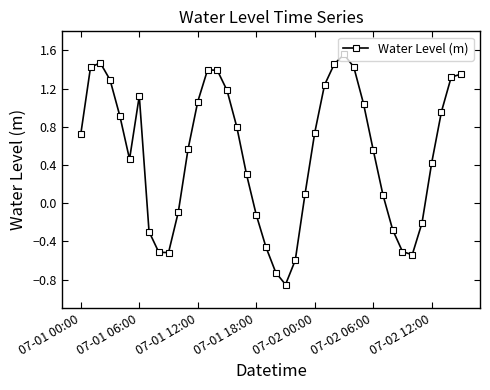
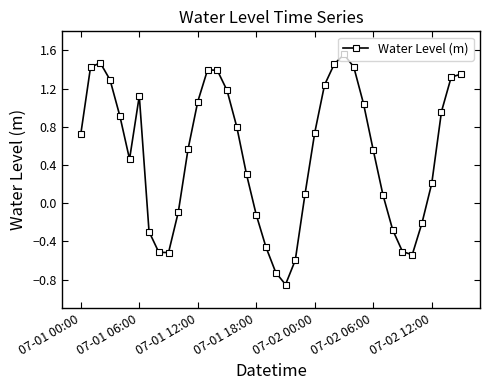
  {
    "07-01 00:00": 0.7,
    "07-01 06:00": 1.1,
    "07-01 12:00": 1.1,
    "07-01 18:00": -0.1,
    "07-02 00:00": 0.7,
    "07-02 06:00": 0.6,
-   "07-02 12:00": 0.4
+   "07-02 12:00": 0.2
  }
